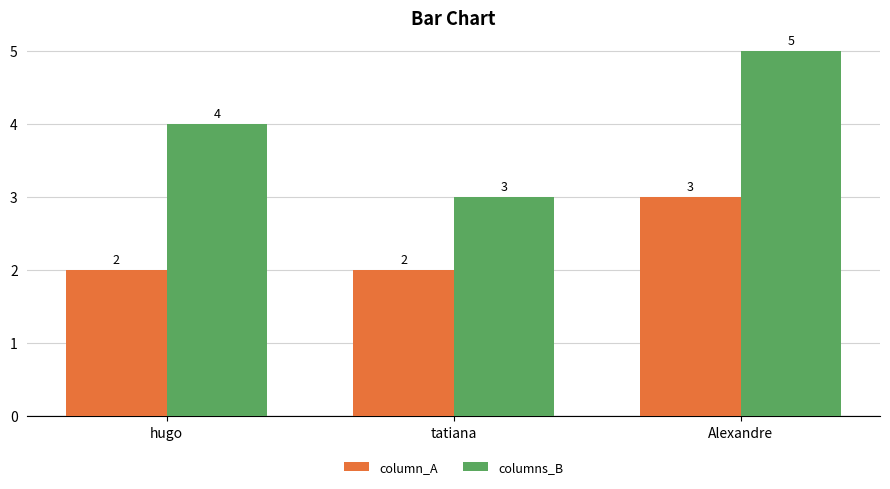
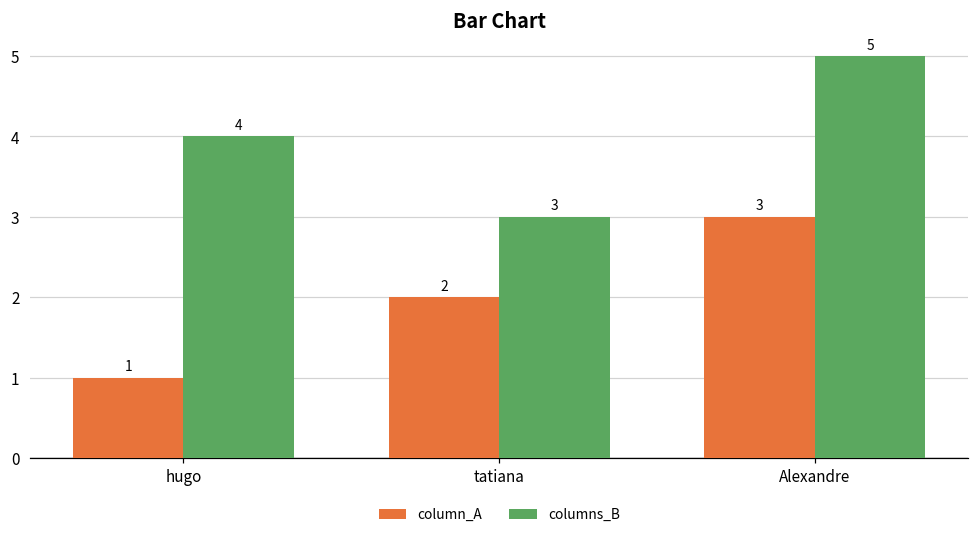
  {
    "column_A": {
-     "hugo": 2,
+     "hugo": 1,
      "tatiana": 2,
      "Alexandre": 3
    },
    "columns_B": {
      "hugo": 4,
      "tatiana": 3,
      "Alexandre": 5
    }
  }
